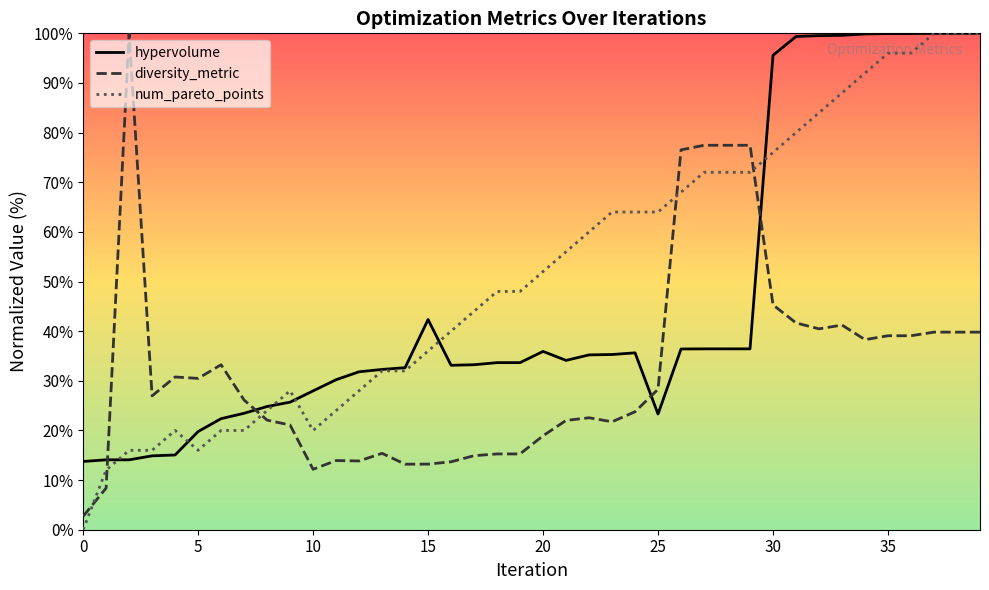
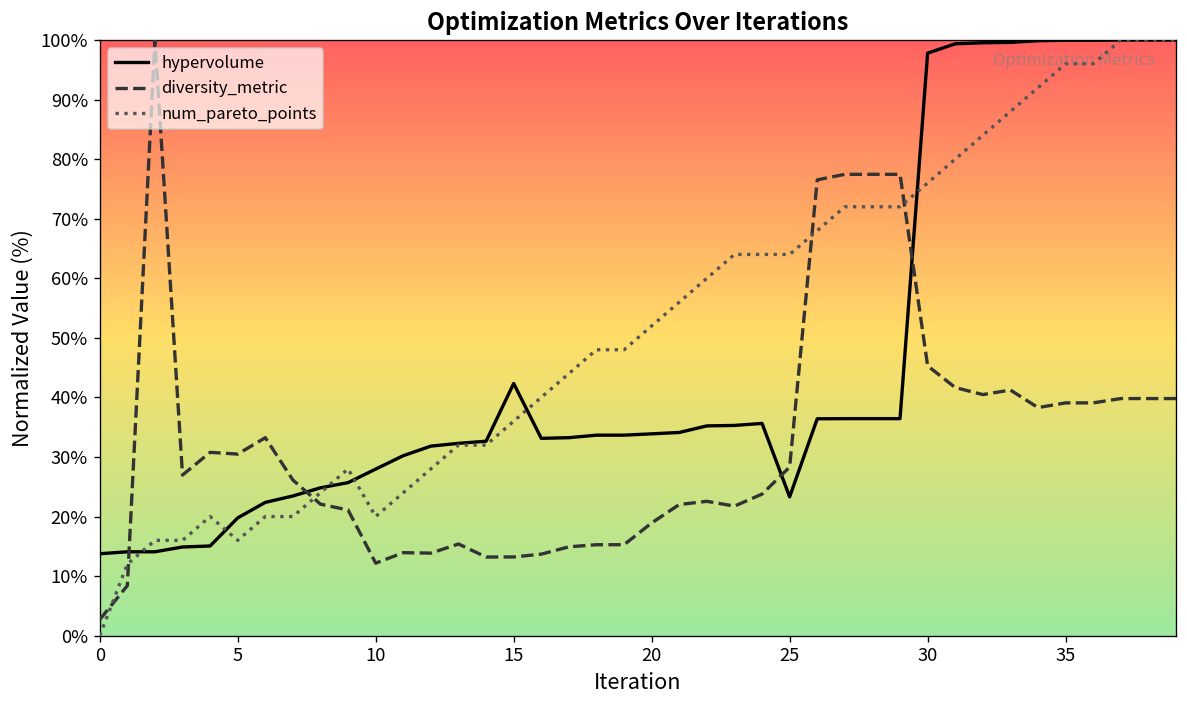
  {
    "hypervolume": {
      "0": "14%",
      "5": "20%",
      "10": "28%",
      "15": "42%",
-     "20": "36%",
+     "20": "34%",
      "25": "23%",
-     "30": "96%",
+     "30": "98%",
      "35": "100%"
    }
  }
